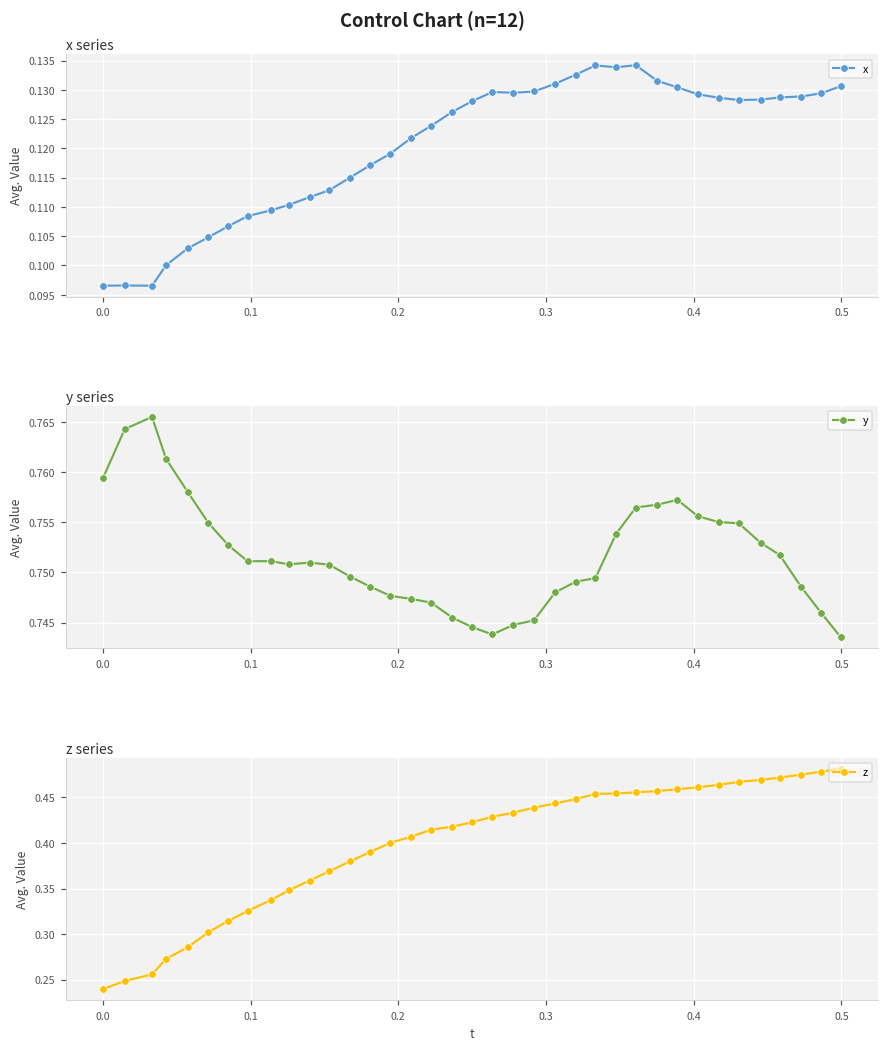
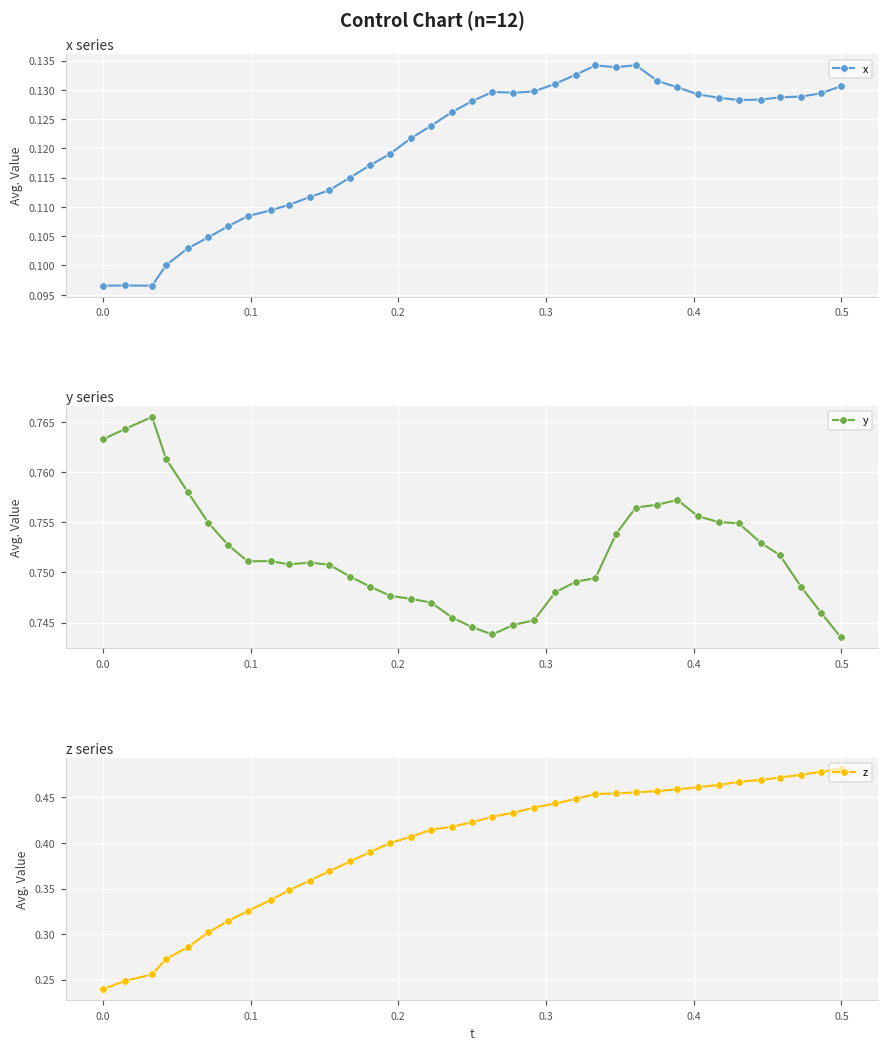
  {
    "x series": {
      "0.0": 0.097
    },
    "y series": {
-     "0.0": 0.759
+     "0.0": 0.763
    },
    "z series": {
      "0.0": 0.24
    }
  }
